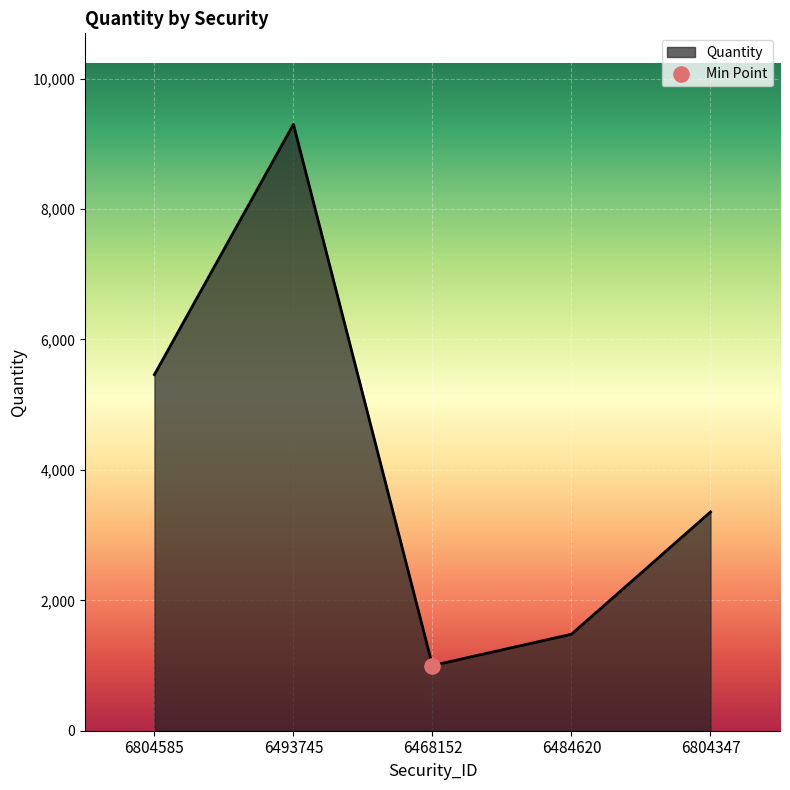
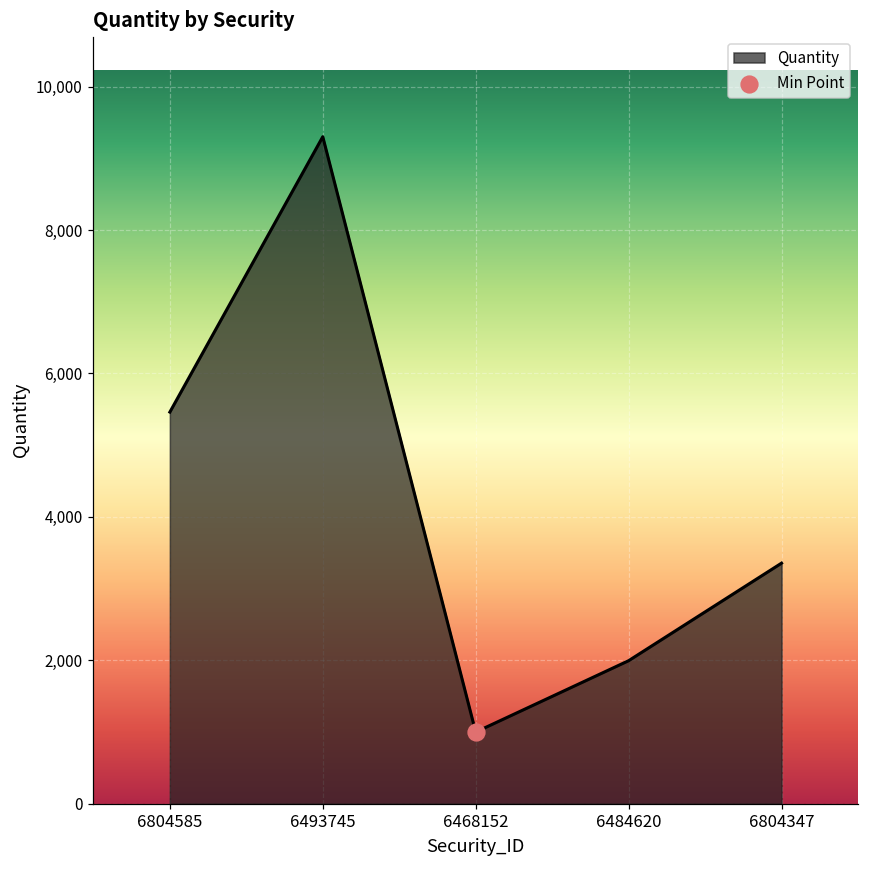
  {
    "Quantity": {
      "6804585": "5,500",
      "6493745": "9,300",
-     "6484620": "1,500",
+     "6484620": "2,000",
      "6804347": "3,400"
    }
  }
